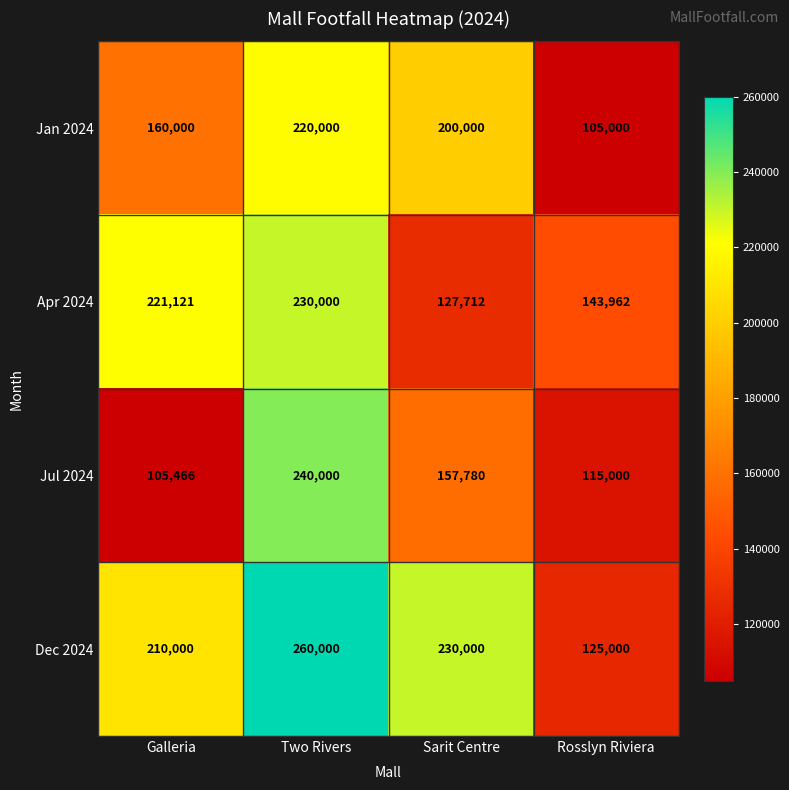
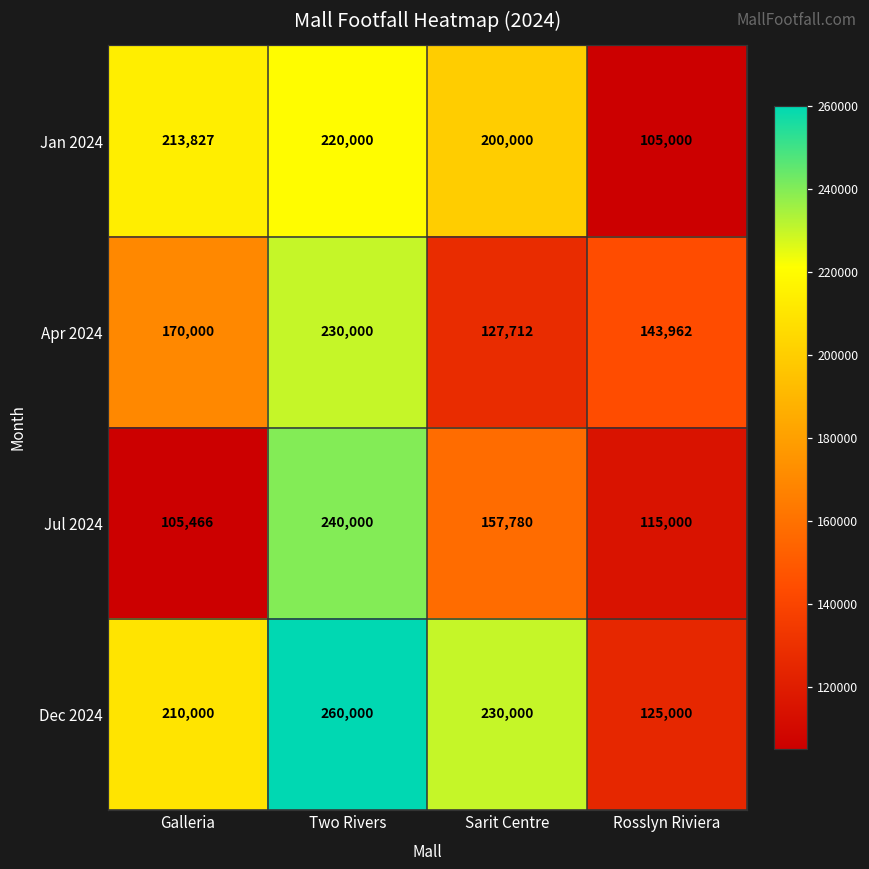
  {
    "Jan 2024": {
-     "Galleria": "160,000",
+     "Galleria": "213,827",
      "Two Rivers": "220,000",
      "Sarit Centre": "200,000",
      "Rosslyn Riviera": "105,000"
    },
    "Apr 2024": {
-     "Galleria": "221,121",
+     "Galleria": "170,000",
      "Two Rivers": "230,000",
      "Sarit Centre": "127,712",
      "Rosslyn Riviera": "143,962"
    },
    "Jul 2024": {
      "Galleria": "105,466",
      "Two Rivers": "240,000",
      "Sarit Centre": "157,780",
      "Rosslyn Riviera": "115,000"
    },
    "Dec 2024": {
      "Galleria": "210,000",
      "Two Rivers": "260,000",
      "Sarit Centre": "230,000",
      "Rosslyn Riviera": "125,000"
    }
  }
